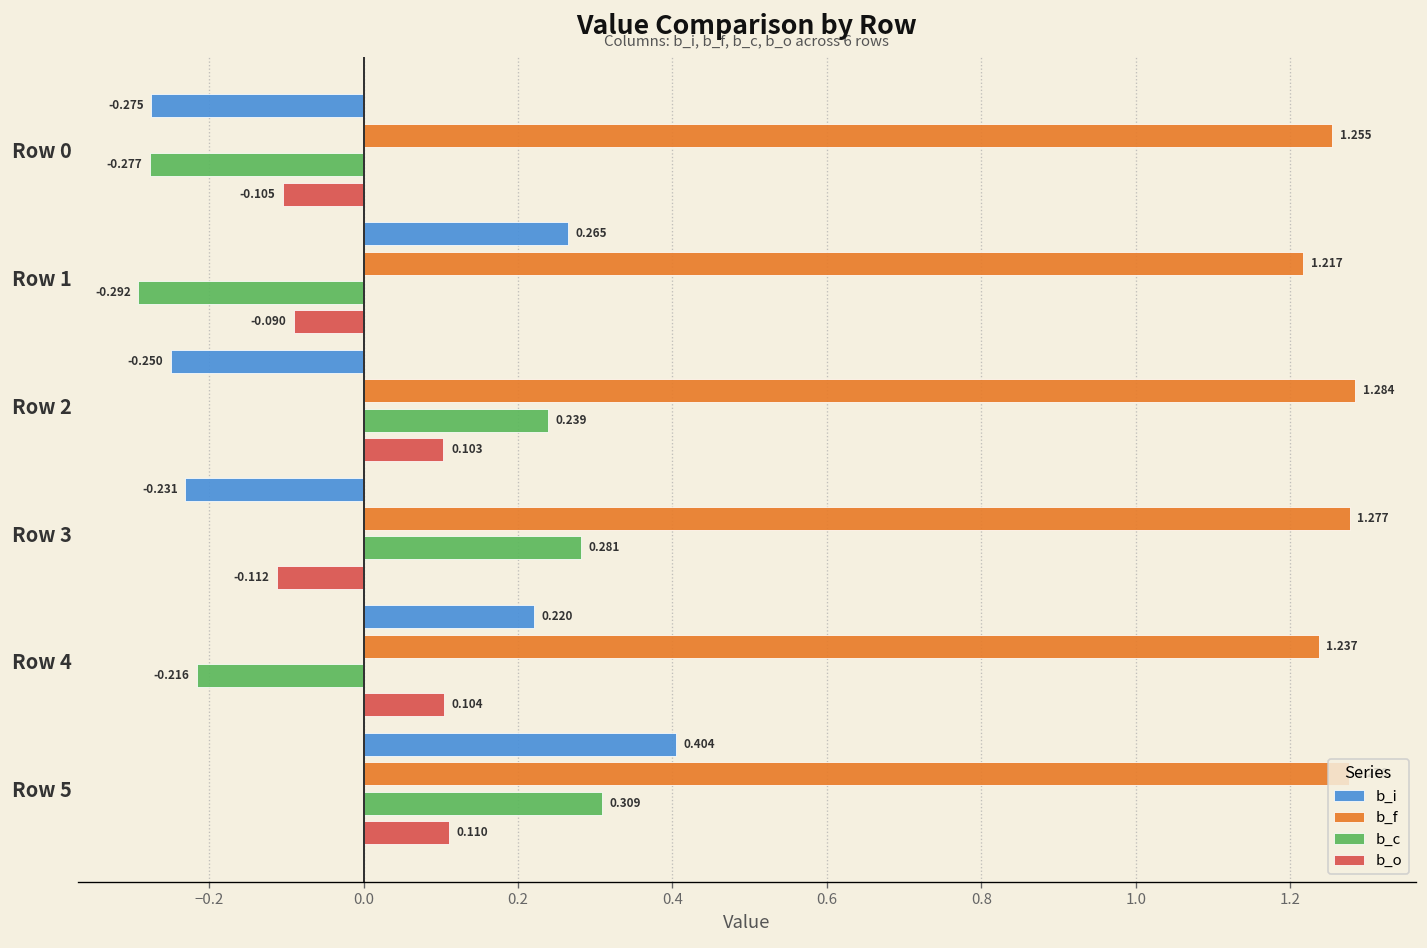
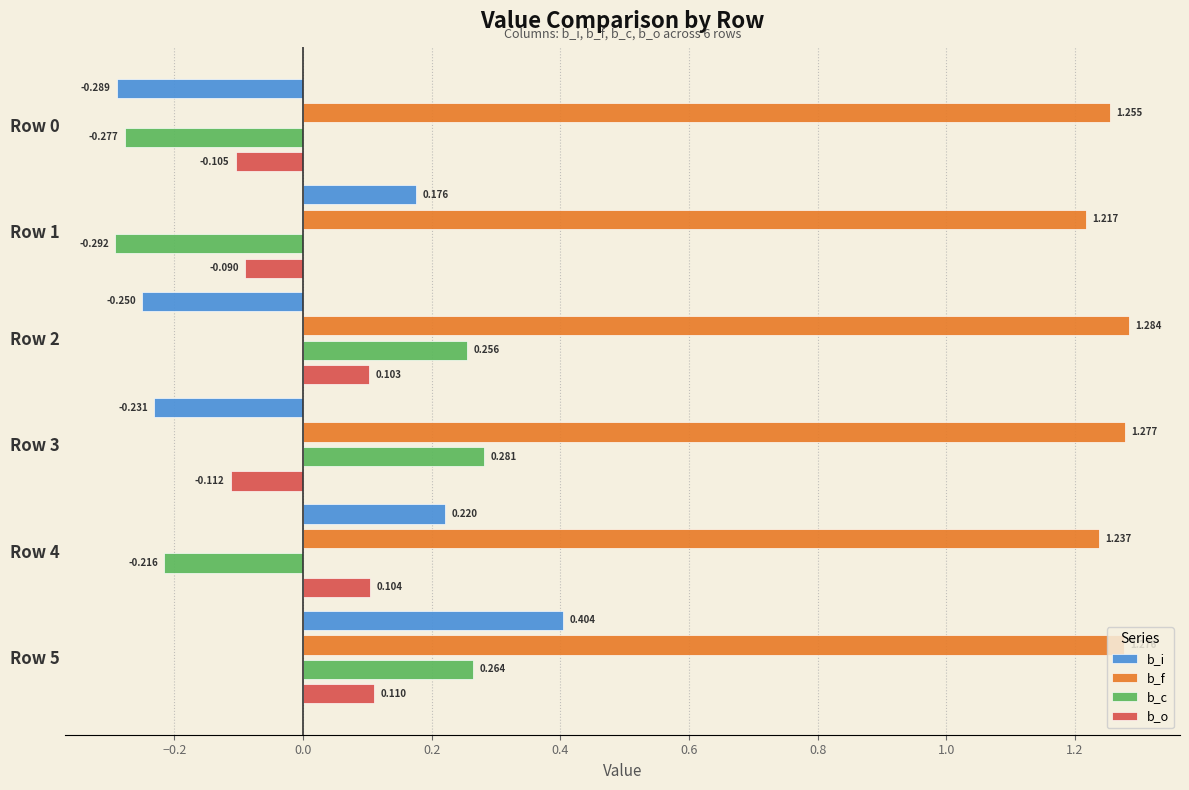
  {
    "b_i": {
-     "Row 0": -0.275,
-     "Row 1": 0.265,
+     "Row 0": -0.289,
+     "Row 1": 0.176,
      "Row 2": -0.250,
      "Row 3": -0.231,
      "Row 4": 0.220,
      "Row 5": 0.404
    },
    "b_c": {
      "Row 0": -0.277,
      "Row 1": -0.292,
-     "Row 2": 0.239,
+     "Row 2": 0.256,
      "Row 3": 0.281,
      "Row 4": -0.216,
-     "Row 5": 0.309
+     "Row 5": 0.264
    }
  }
